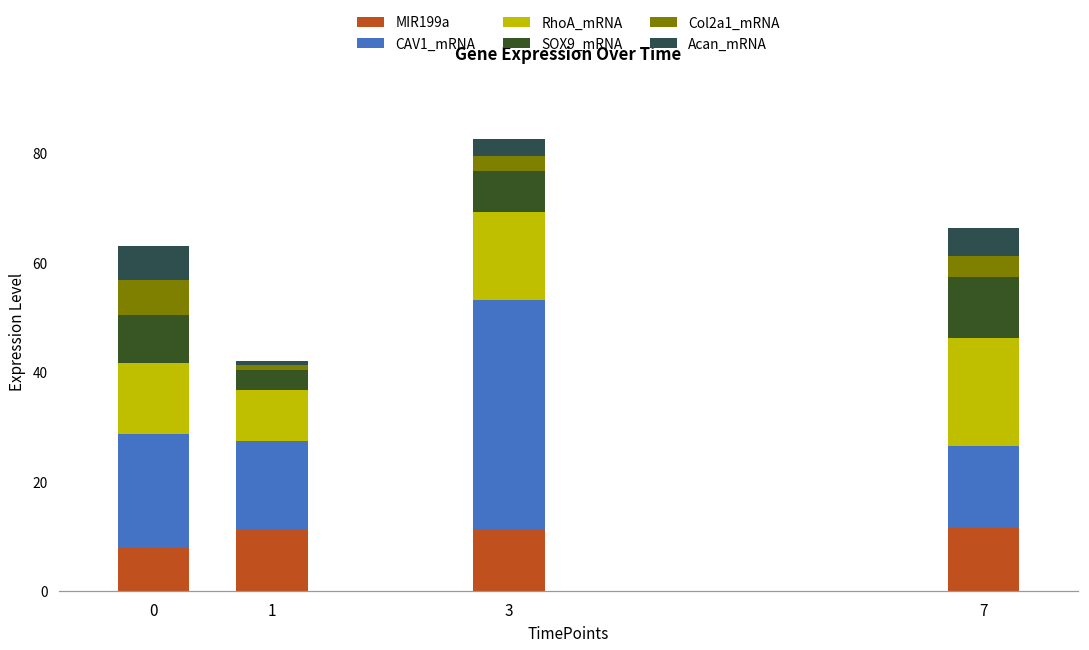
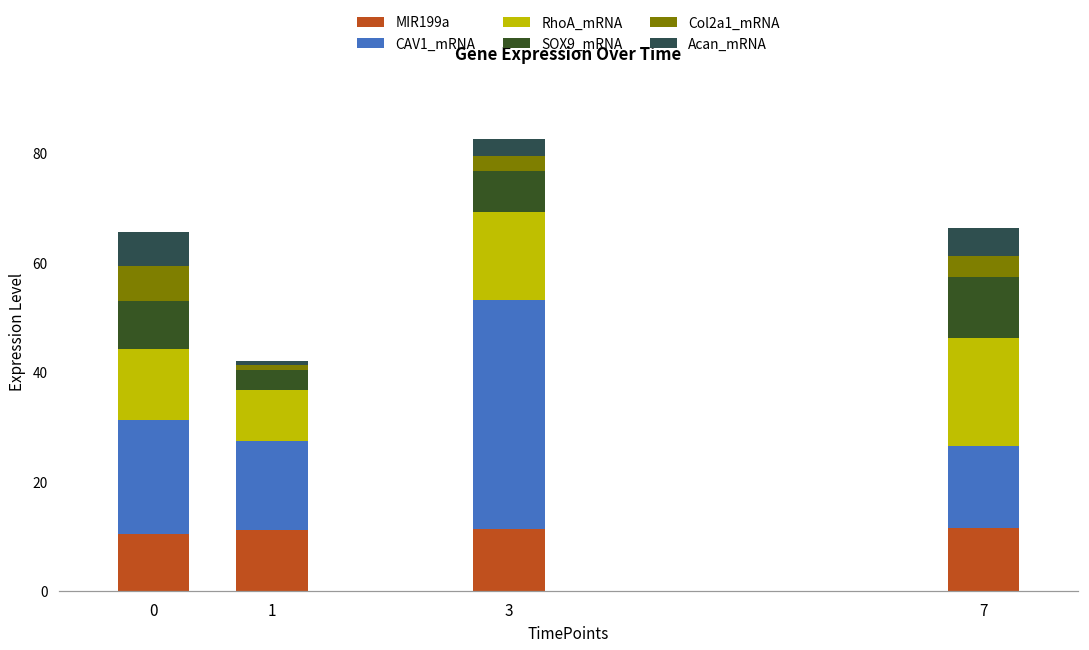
  {
    "MIR199a": {
-     "0": 8,
+     "0": 11,
      "1": 11,
      "3": 11,
      "7": 12
    },
    "CAV1_mRNA": {
      "0": 21,
      "1": 16,
      "3": 42,
      "7": 15
    },
    "RhoA_mRNA": {
      "0": 13,
      "1": 9,
      "3": 16,
      "7": 20
    },
    "Col2a1_mRNA": {
      "0": 6,
      "1": 1,
      "3": 3,
      "7": 4
    }
  }
